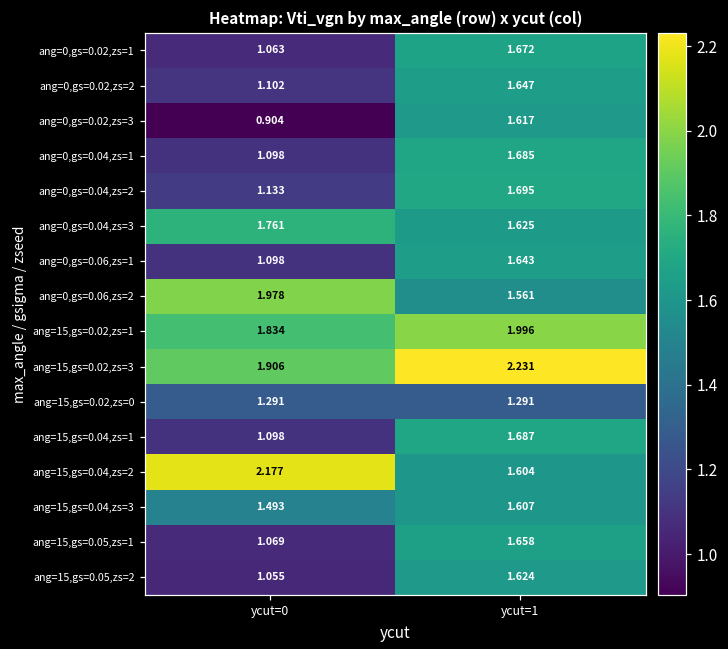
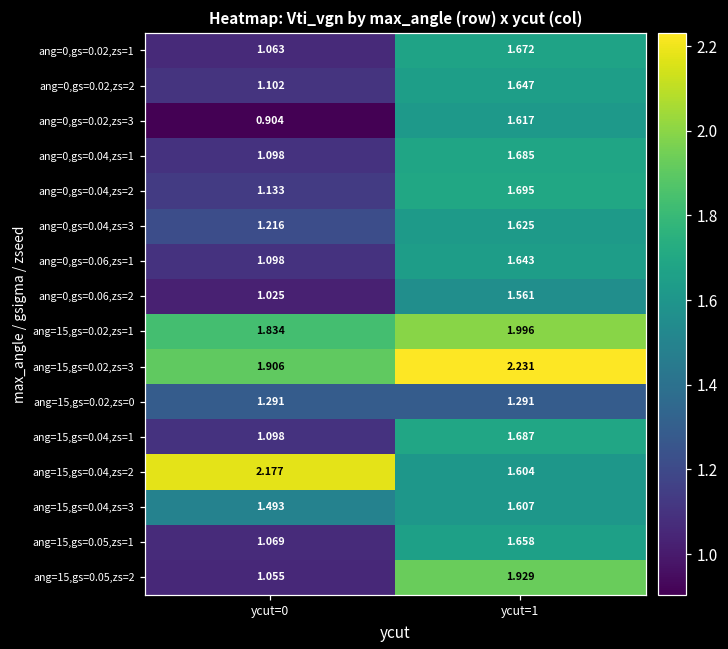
  {
    "ang=0,gs=0.02,zs=1": {
      "ycut=0": 1.063,
      "ycut=1": 1.672
    },
    "ang=0,gs=0.02,zs=2": {
      "ycut=0": 1.102,
      "ycut=1": 1.647
    },
    "ang=0,gs=0.02,zs=3": {
      "ycut=0": 0.904,
      "ycut=1": 1.617
    },
    "ang=0,gs=0.04,zs=1": {
      "ycut=0": 1.098,
      "ycut=1": 1.685
    },
    "ang=0,gs=0.04,zs=2": {
      "ycut=0": 1.133,
      "ycut=1": 1.695
    },
    "ang=0,gs=0.04,zs=3": {
-     "ycut=0": 1.761,
+     "ycut=0": 1.216,
      "ycut=1": 1.625
    },
    "ang=0,gs=0.06,zs=1": {
      "ycut=0": 1.098,
      "ycut=1": 1.643
    },
    "ang=0,gs=0.06,zs=2": {
-     "ycut=0": 1.978,
+     "ycut=0": 1.025,
      "ycut=1": 1.561
    },
    "ang=15,gs=0.02,zs=1": {
      "ycut=0": 1.834,
      "ycut=1": 1.996
    },
    "ang=15,gs=0.02,zs=3": {
      "ycut=0": 1.906,
      "ycut=1": 2.231
    },
    "ang=15,gs=0.02,zs=0": {
      "ycut=0": 1.291,
      "ycut=1": 1.291
    },
    "ang=15,gs=0.04,zs=1": {
      "ycut=0": 1.098,
      "ycut=1": 1.687
    },
    "ang=15,gs=0.04,zs=2": {
      "ycut=0": 2.177,
      "ycut=1": 1.604
    },
    "ang=15,gs=0.04,zs=3": {
      "ycut=0": 1.493,
      "ycut=1": 1.607
    },
    "ang=15,gs=0.05,zs=1": {
      "ycut=0": 1.069,
      "ycut=1": 1.658
    },
    "ang=15,gs=0.05,zs=2": {
      "ycut=0": 1.055,
-     "ycut=1": 1.624
+     "ycut=1": 1.929
    }
  }
